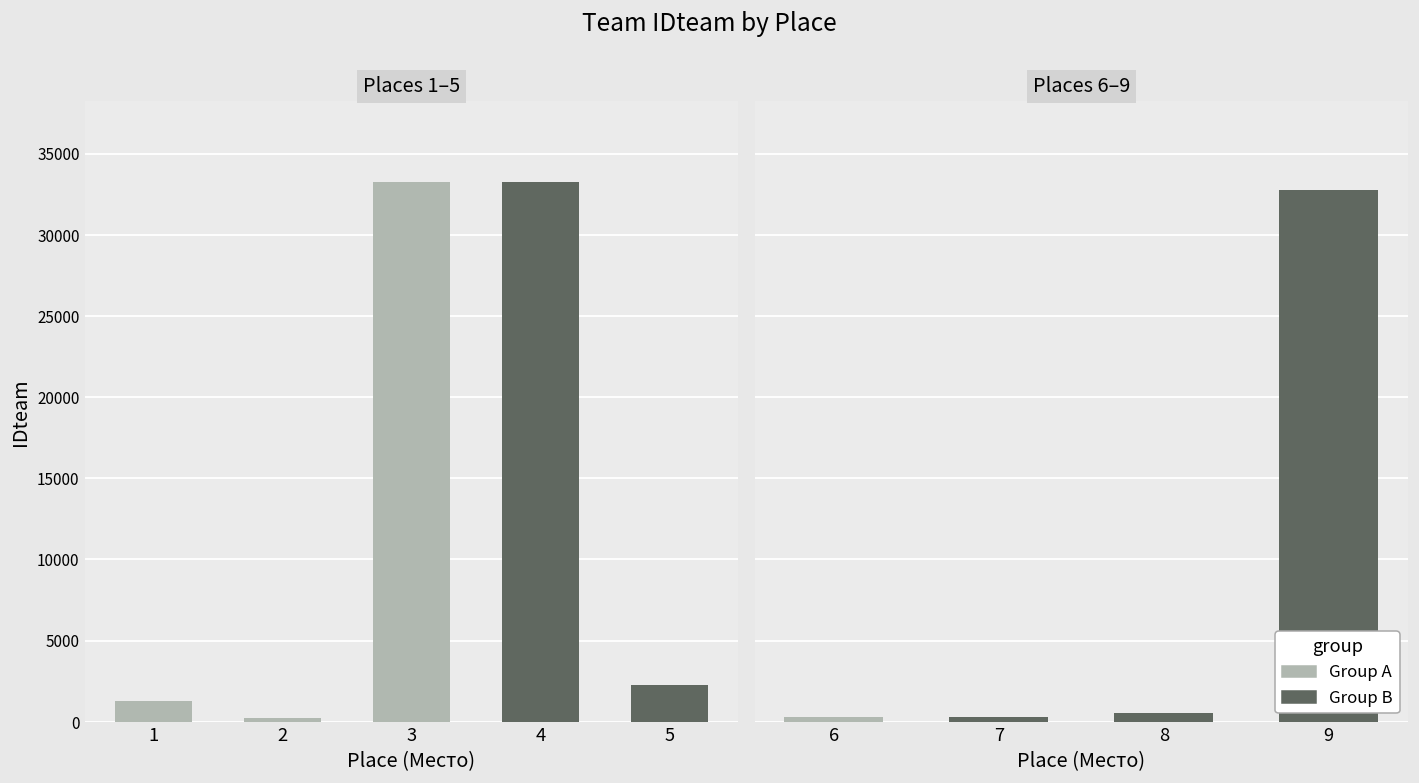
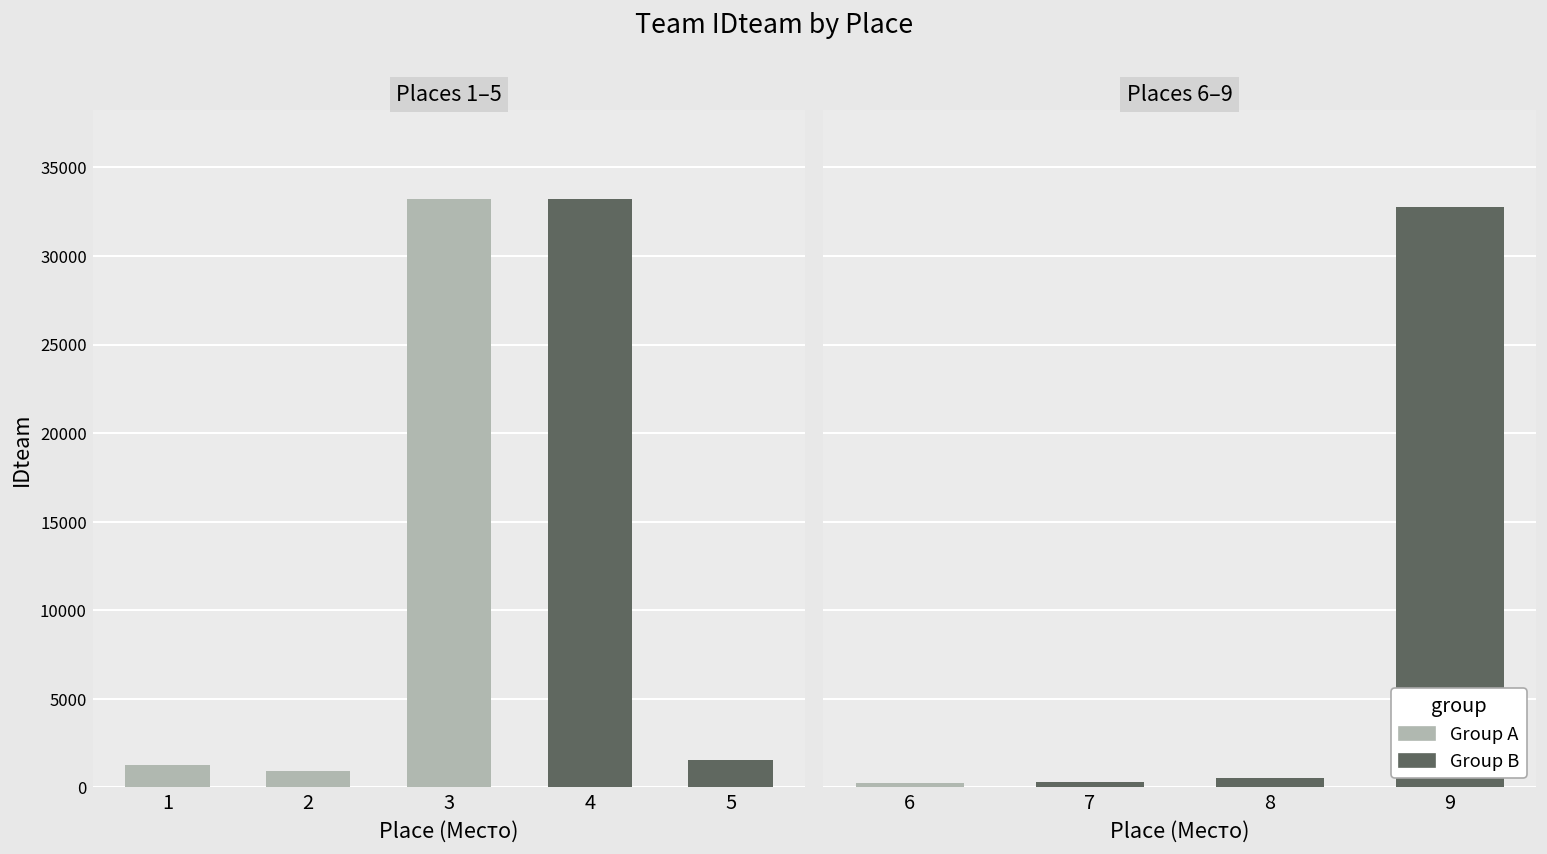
  {
    "Places 1–5": {
      "Group A": {
        "1": 1300,
-       "2": 200,
+       "2": 900,
        "3": 33200
      },
      "Group B": {
        "4": 33200,
-       "5": 2300
+       "5": 1500
      }
    }
  }
